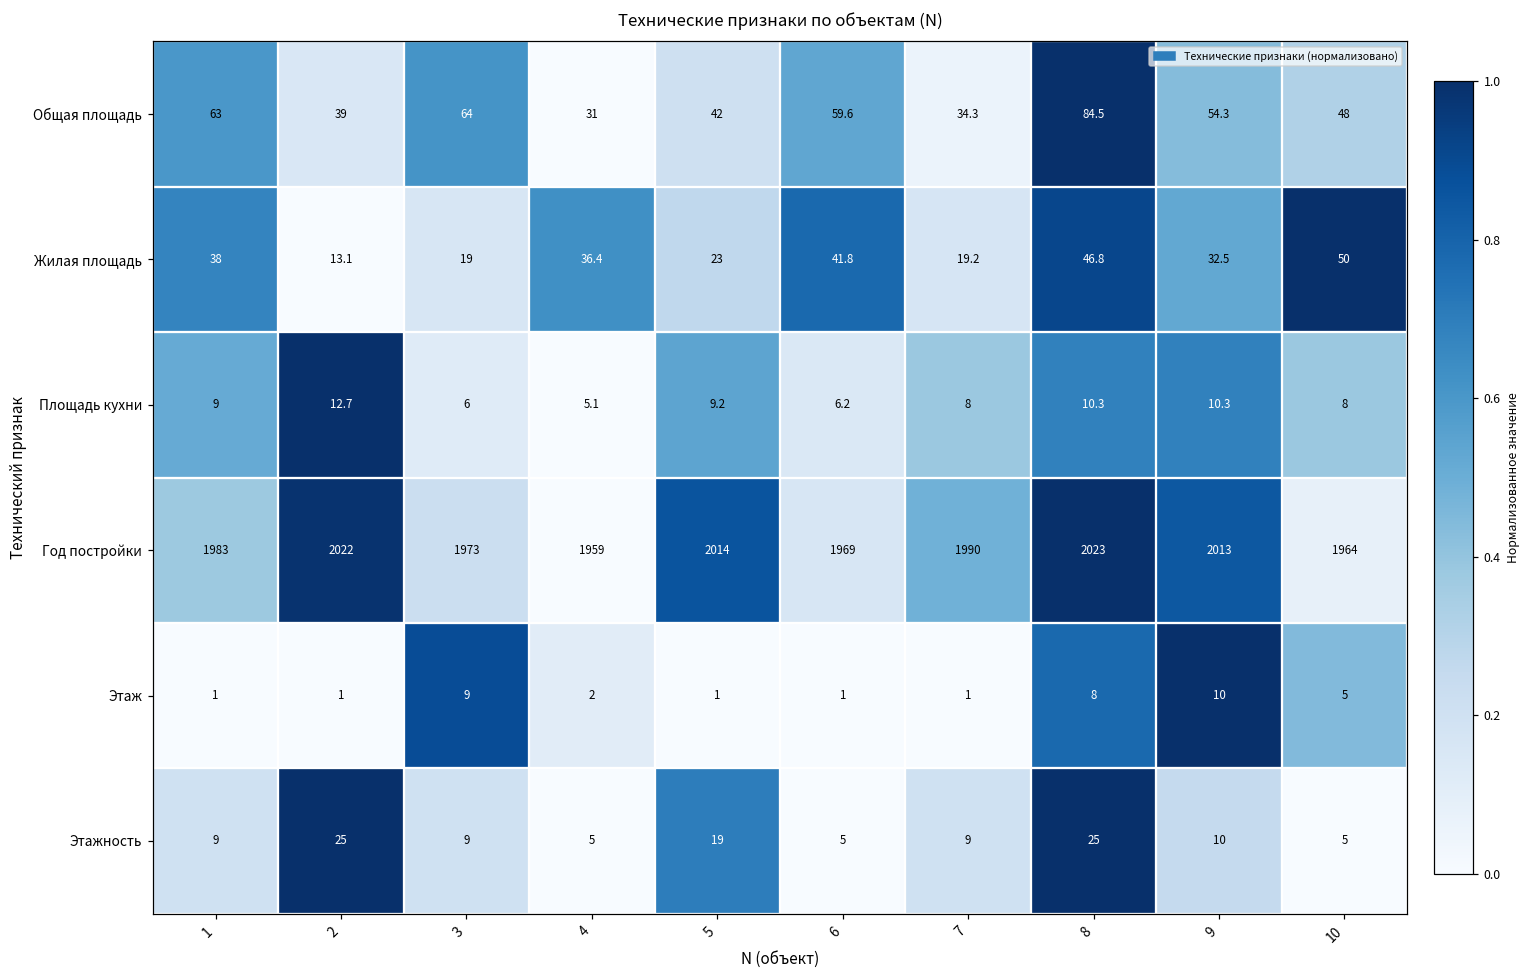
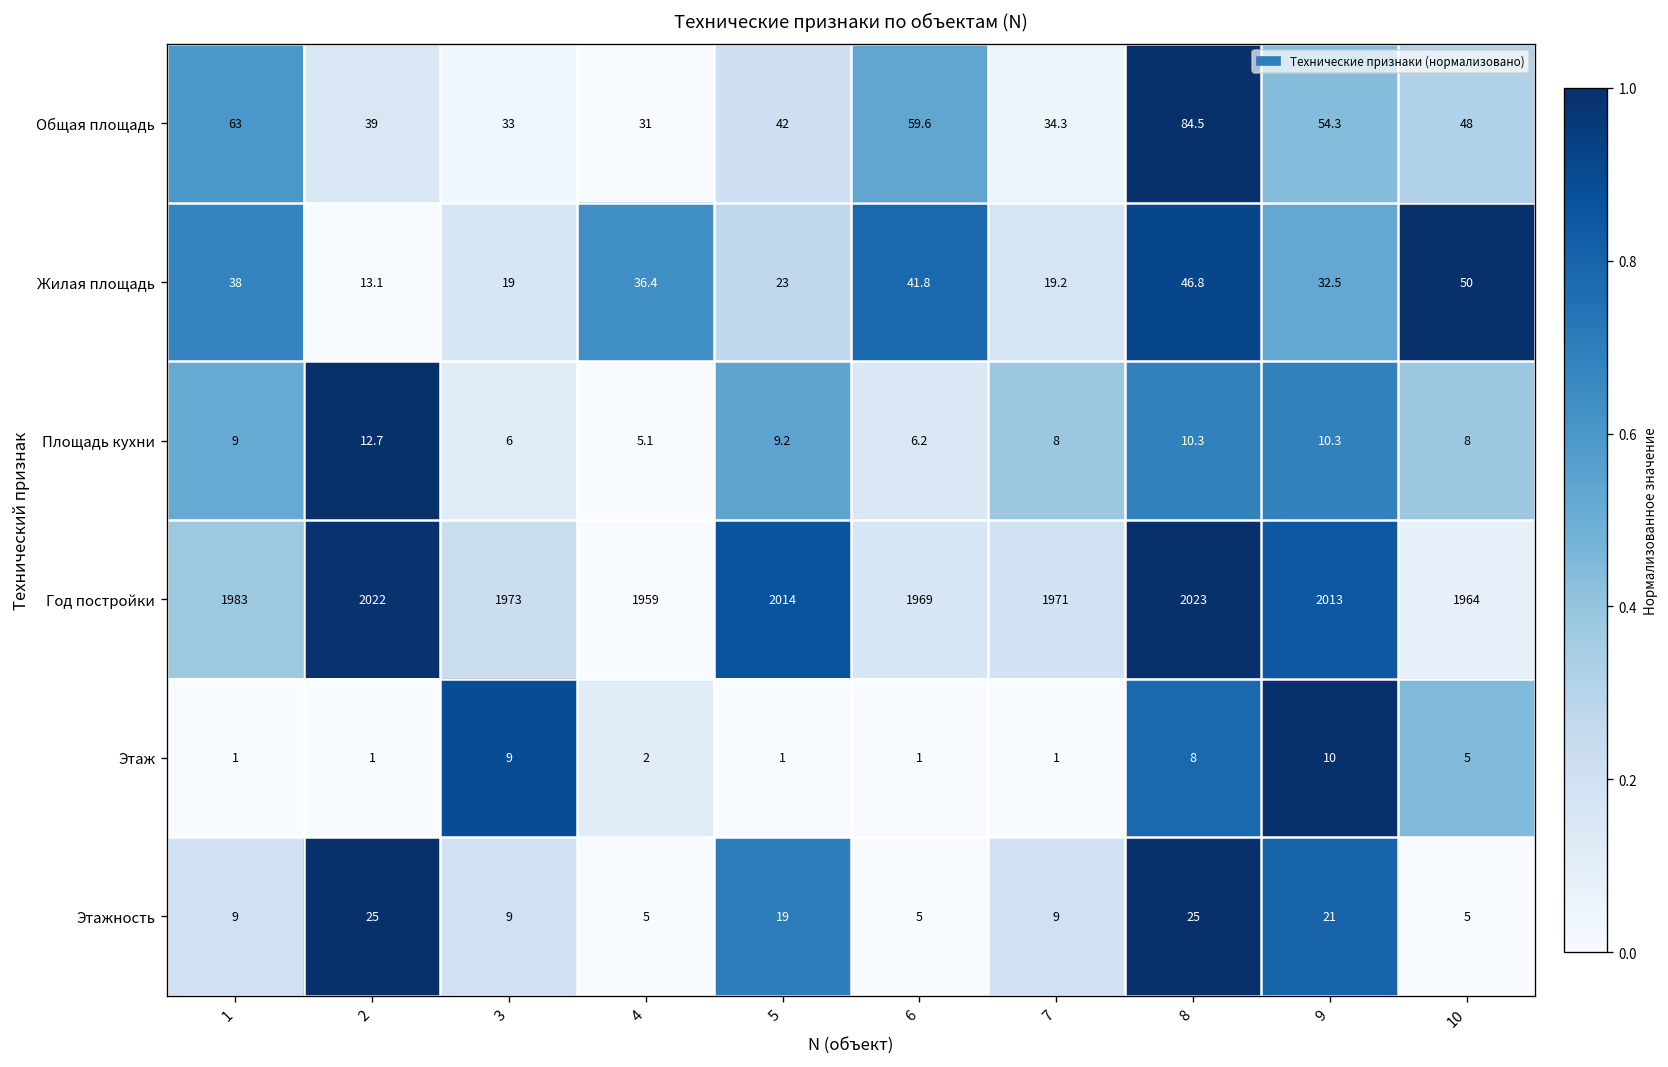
  {
    "Общая площадь": {
      "1": 63,
      "2": 39,
-     "3": 64,
+     "3": 33,
      "4": 31,
      "5": 42,
      "6": 59.6,
      "7": 34.3,
      "8": 84.5,
      "9": 54.3,
      "10": 48
    },
    "Жилая площадь": {
      "1": 38,
      "2": 13.1,
      "3": 19,
      "4": 36.4,
      "5": 23,
      "6": 41.8,
      "7": 19.2,
      "8": 46.8,
      "9": 32.5,
      "10": 50
    },
    "Площадь кухни": {
      "1": 9,
      "2": 12.7,
      "3": 6,
      "4": 5.1,
      "5": 9.2,
      "6": 6.2,
      "7": 8,
      "8": 10.3,
      "9": 10.3,
      "10": 8
    },
    "Год постройки": {
      "1": 1983,
      "2": 2022,
      "3": 1973,
      "4": 1959,
      "5": 2014,
      "6": 1969,
-     "7": 1990,
+     "7": 1971,
      "8": 2023,
      "9": 2013,
      "10": 1964
    },
    "Этаж": {
      "1": 1,
      "2": 1,
      "3": 9,
      "4": 2,
      "5": 1,
      "6": 1,
      "7": 1,
      "8": 8,
      "9": 10,
      "10": 5
    },
    "Этажность": {
      "1": 9,
      "2": 25,
      "3": 9,
      "4": 5,
      "5": 19,
      "6": 5,
      "7": 9,
      "8": 25,
-     "9": 10,
+     "9": 21,
      "10": 5
    }
  }
